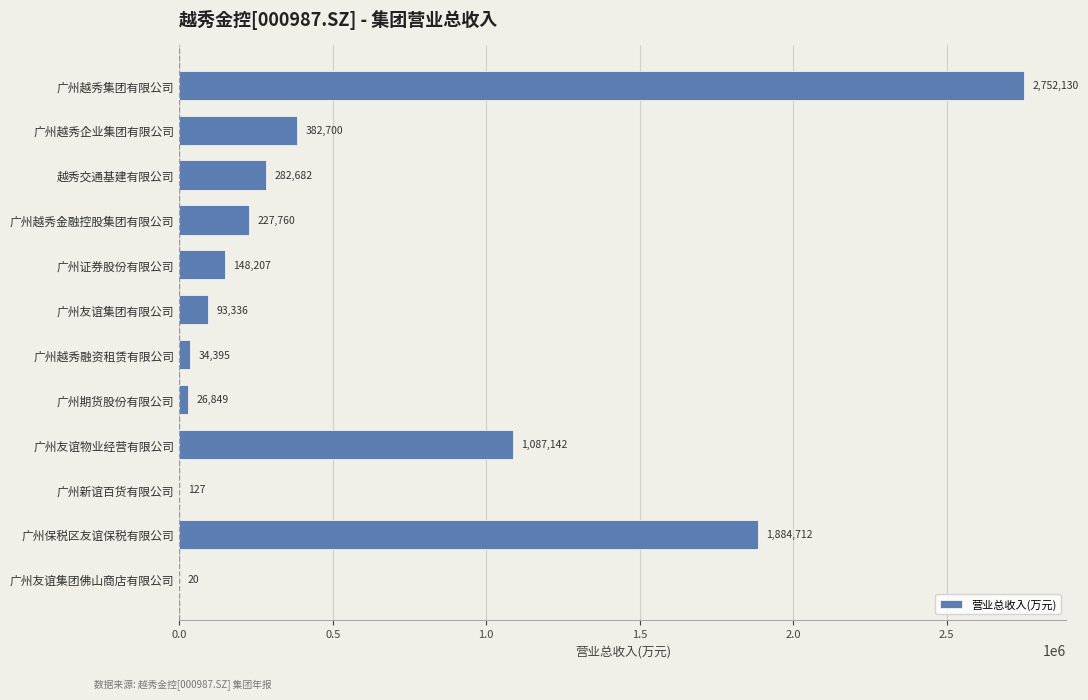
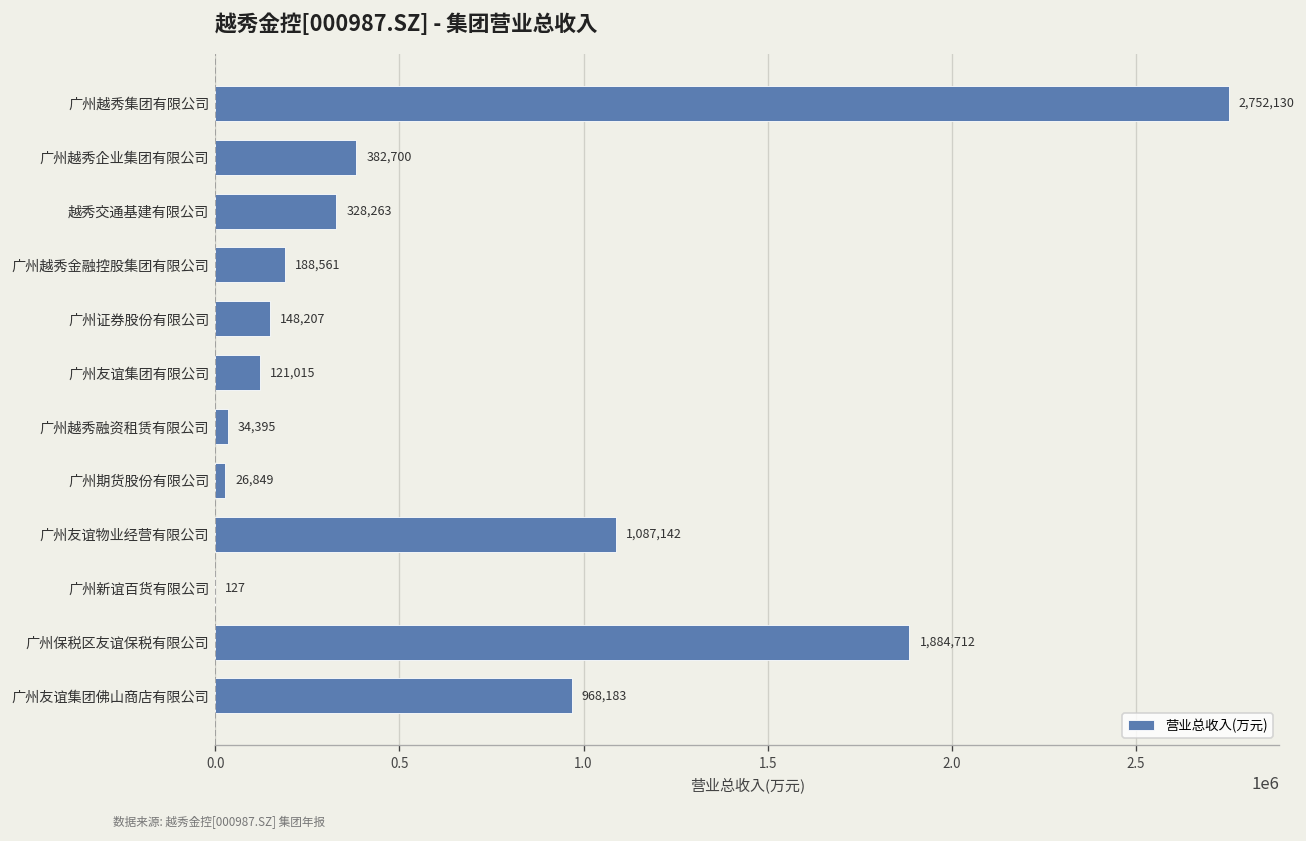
  {
    "广州越秀集团有限公司": "2,752,130",
    "广州越秀企业集团有限公司": "382,700",
-   "越秀交通基建有限公司": "282,682",
-   "广州越秀金融控股集团有限公司": "227,760",
+   "越秀交通基建有限公司": "328,263",
+   "广州越秀金融控股集团有限公司": "188,561",
    "广州证券股份有限公司": "148,207",
-   "广州友谊集团有限公司": "93,336",
+   "广州友谊集团有限公司": "121,015",
    "广州越秀融资租赁有限公司": "34,395",
    "广州期货股份有限公司": "26,849",
    "广州友谊物业经营有限公司": "1,087,142",
    "广州新谊百货有限公司": "127",
    "广州保税区友谊保税有限公司": "1,884,712",
-   "广州友谊集团佛山商店有限公司": "20"
+   "广州友谊集团佛山商店有限公司": "968,183"
  }
